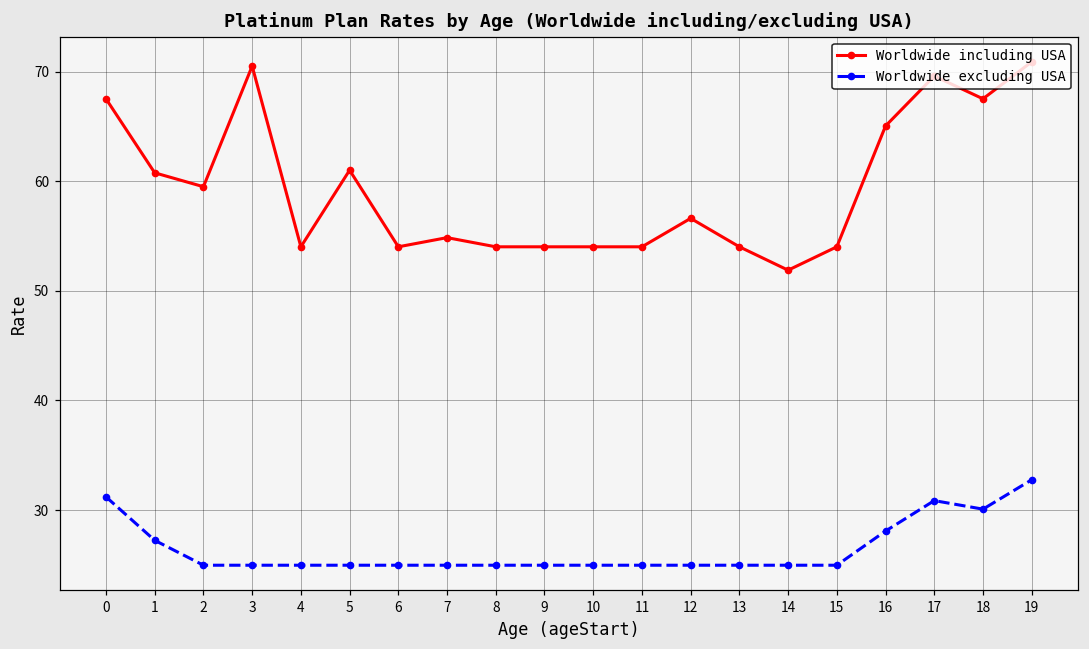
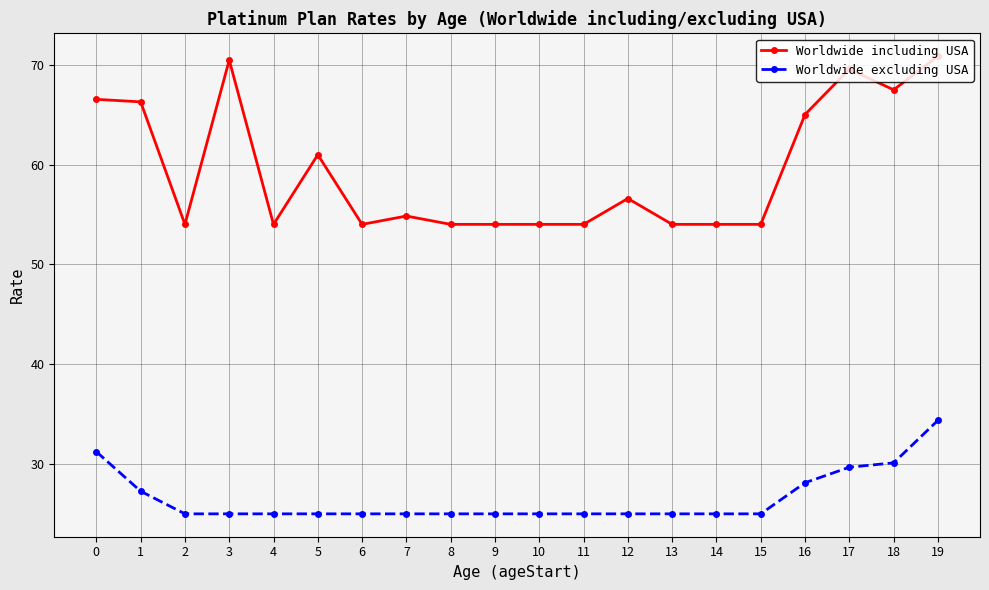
  {
    "Worldwide including USA": {
-     "0": 68,
-     "1": 61,
-     "2": 60,
+     "0": 67,
+     "1": 66,
+     "2": 54,
      "3": 71,
      "4": 54,
      "5": 61,
      "6": 54,
      "7": 55,
      "8": 54,
      "9": 54,
      "10": 54,
      "11": 54,
      "12": 57,
      "13": 54,
-     "14": 52,
+     "14": 54,
      "15": 54,
      "16": 65,
      "18": 68
    },
    "Worldwide excluding USA": {
      "0": 31,
      "1": 27,
      "2": 25,
      "3": 25,
      "4": 25,
      "5": 25,
      "6": 25,
      "7": 25,
      "8": 25,
      "9": 25,
      "10": 25,
      "11": 25,
      "12": 25,
      "13": 25,
      "14": 25,
      "15": 25,
      "16": 28,
-     "17": 31,
+     "17": 30,
      "18": 30,
-     "19": 33
+     "19": 34
    }
  }
